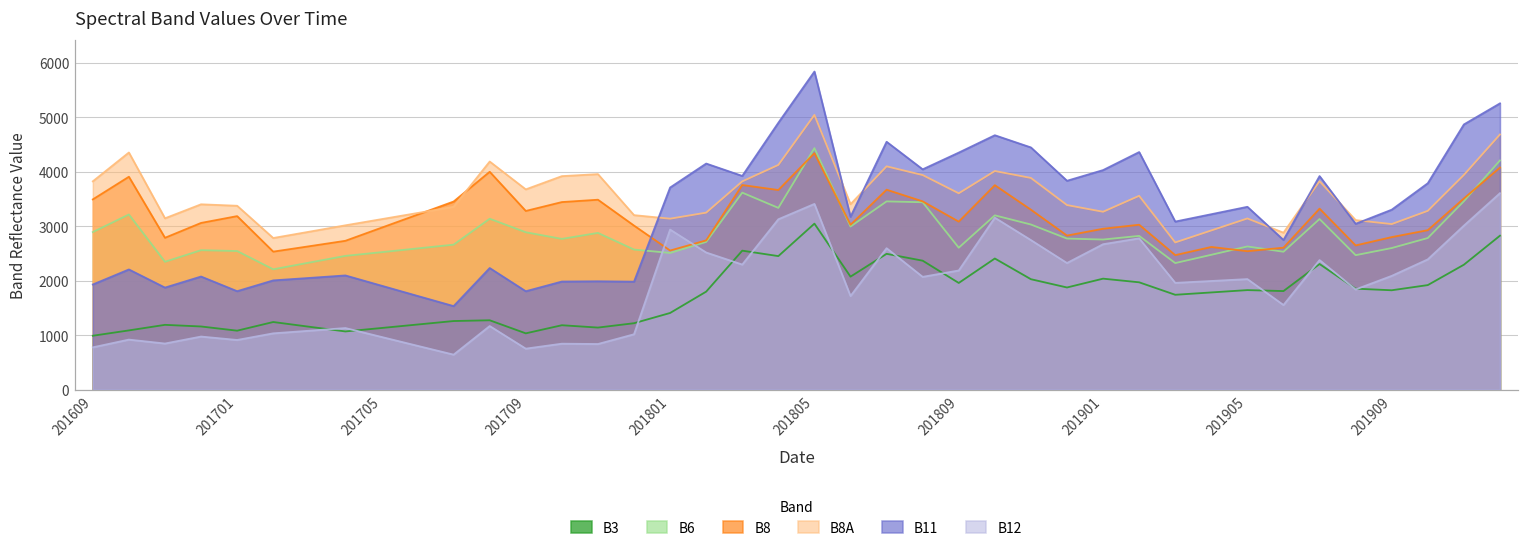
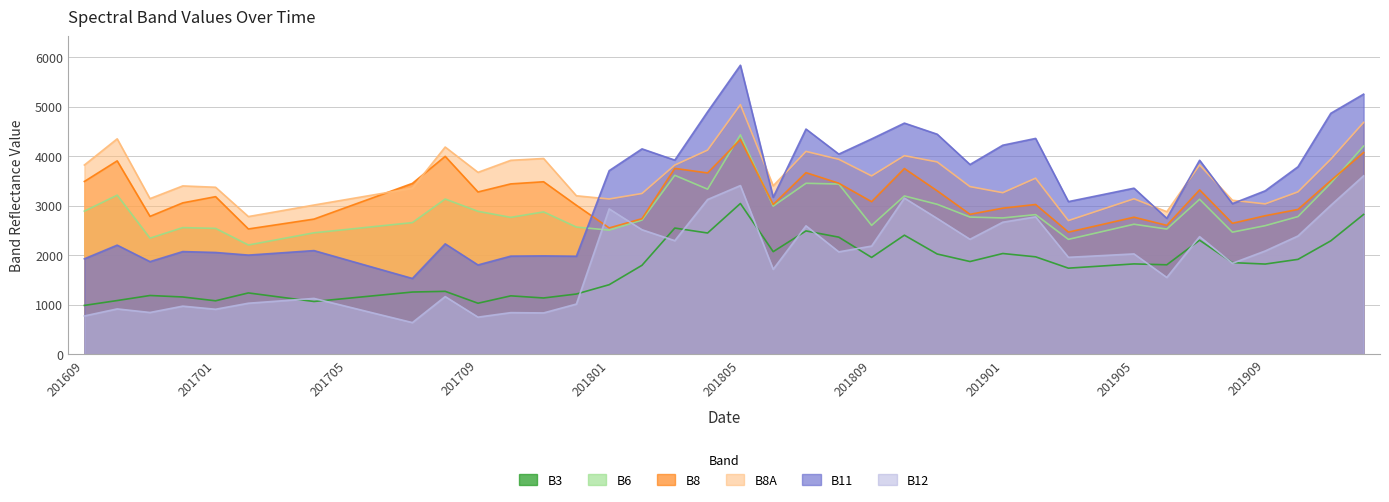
  {
    "B3": {
      "201609": 1000,
      "201701": 1100,
      "201705": 1100,
      "201709": 1000,
      "201801": 1400,
      "201805": 3000,
      "201809": 2000,
      "201901": 2000,
      "201905": 1800,
      "201909": 1800
    },
    "B6": {
      "201609": 2900,
      "201701": 2500,
      "201705": 2500,
      "201709": 2900,
      "201805": 4400,
      "201809": 2600,
      "201901": 2800,
      "201905": 2600,
      "201909": 2600
    },
    "B8": {
      "201609": 3500,
      "201701": 3200,
      "201705": 3000,
      "201709": 3300,
      "201805": 4300,
      "201809": 3100,
      "201901": 3000,
-     "201905": 2500,
+     "201905": 2800,
      "201909": 2800
    },
    "B8A": {
      "201609": 3800,
      "201701": 3400,
      "201705": 3100,
      "201709": 3700,
      "201801": 3100,
      "201805": 5000,
      "201809": 3600,
      "201901": 3300,
      "201905": 3100,
      "201909": 3000
    },
    "B11": {
      "201609": 1900,
-     "201701": 1800,
+     "201701": 2100,
      "201705": 1900,
      "201709": 1800,
      "201801": 3700,
      "201805": 5800,
      "201809": 4400,
-     "201901": 4000,
+     "201901": 4200,
      "201905": 3400,
      "201909": 3300
    },
    "B12": {
      "201609": 800,
      "201701": 900,
      "201705": 1000,
      "201709": 800,
      "201801": 2900,
      "201805": 3400,
      "201809": 2200,
      "201901": 2700,
      "201905": 2000,
      "201909": 2100
    }
  }
